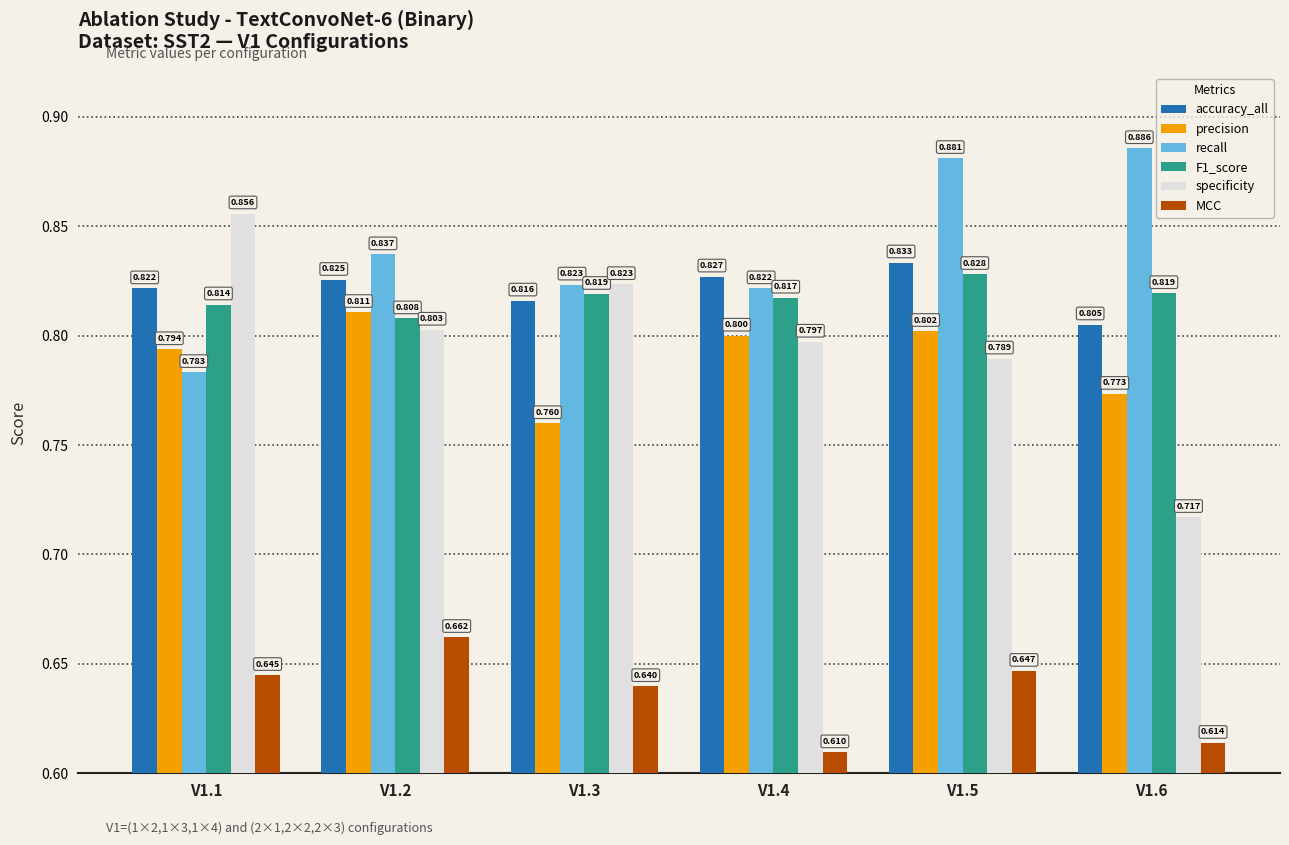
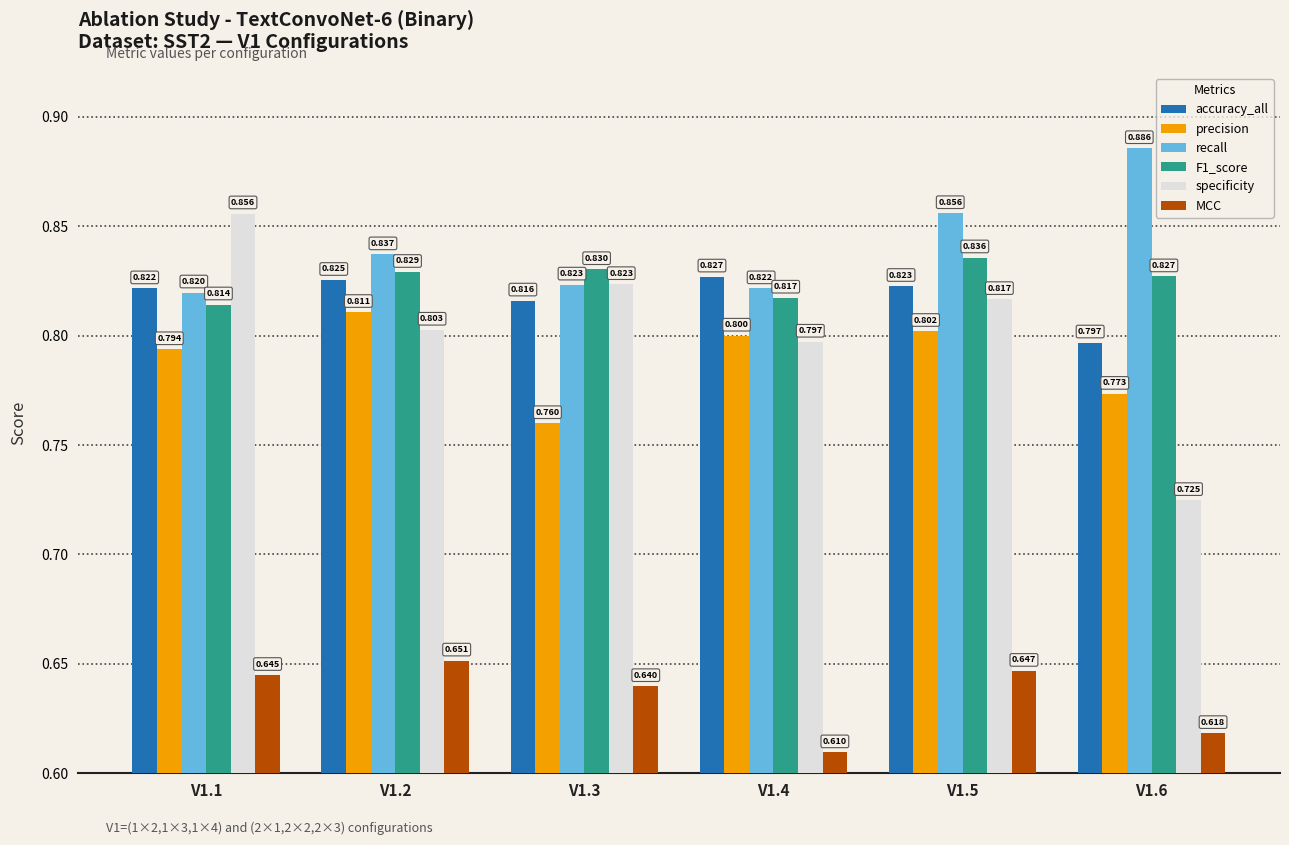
  {
    "accuracy_all": {
-     "V1.5": 0.833,
-     "V1.6": 0.805
+     "V1.5": 0.823,
+     "V1.6": 0.797
    },
    "recall": {
-     "V1.1": 0.783,
-     "V1.5": 0.881
+     "V1.1": 0.820,
+     "V1.5": 0.856
    },
    "F1_score": {
-     "V1.2": 0.808,
-     "V1.3": 0.819,
-     "V1.5": 0.828,
-     "V1.6": 0.819
+     "V1.2": 0.829,
+     "V1.3": 0.830,
+     "V1.5": 0.836,
+     "V1.6": 0.827
    },
    "specificity": {
-     "V1.5": 0.789,
-     "V1.6": 0.717
+     "V1.5": 0.817,
+     "V1.6": 0.725
    },
    "MCC": {
-     "V1.2": 0.662,
-     "V1.6": 0.614
+     "V1.2": 0.651,
+     "V1.6": 0.618
    }
  }
